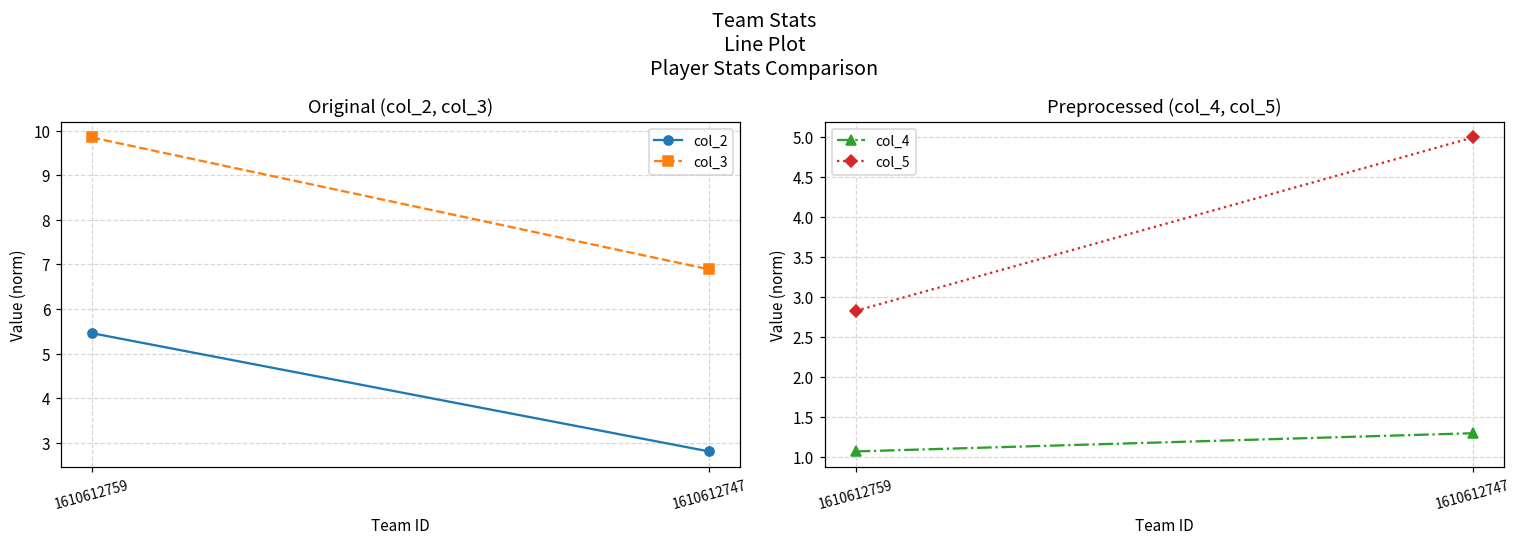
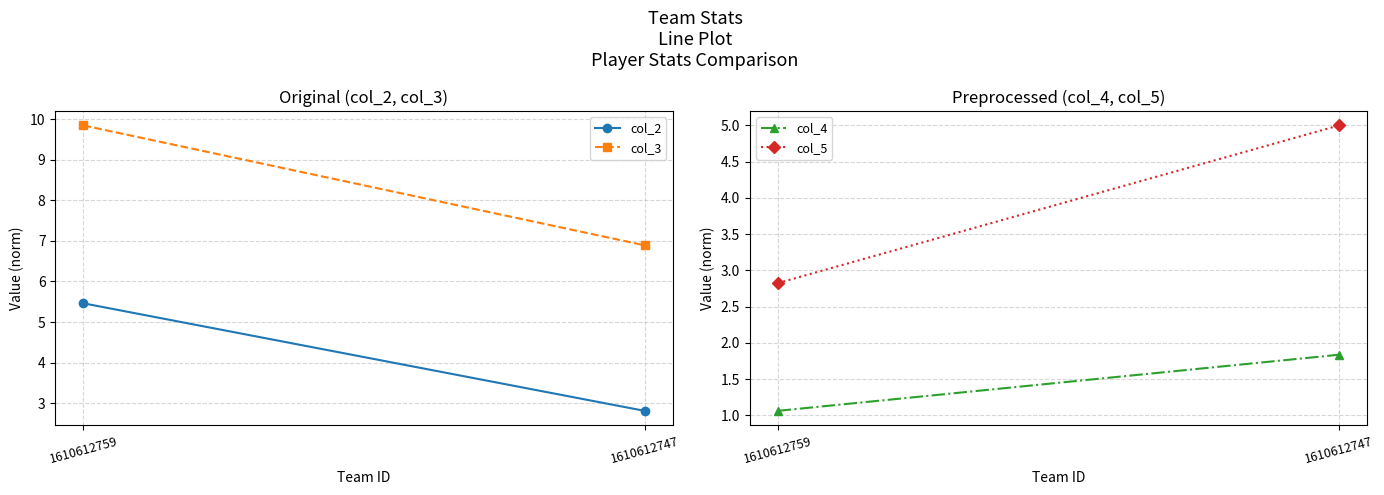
  {
    "Original (col_2, col_3)": {
      "col_2": {
        "1610612759": 5.5,
        "1610612747": 2.8
      },
      "col_3": {
        "1610612759": 9.8,
        "1610612747": 6.9
      }
    },
    "Preprocessed (col_4, col_5)": {
      "col_4": {
        "1610612759": 1.1,
-       "1610612747": 1.3
+       "1610612747": 1.8
      },
      "col_5": {
        "1610612759": 2.8,
        "1610612747": 5.0
      }
    }
  }
